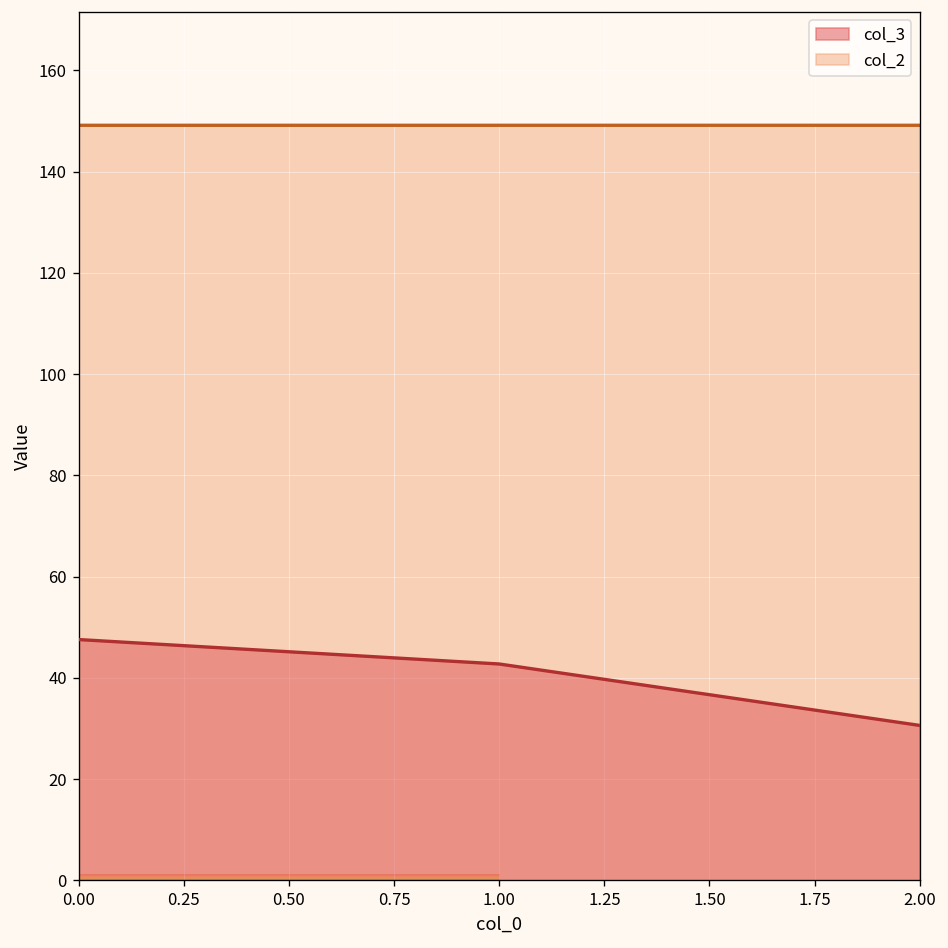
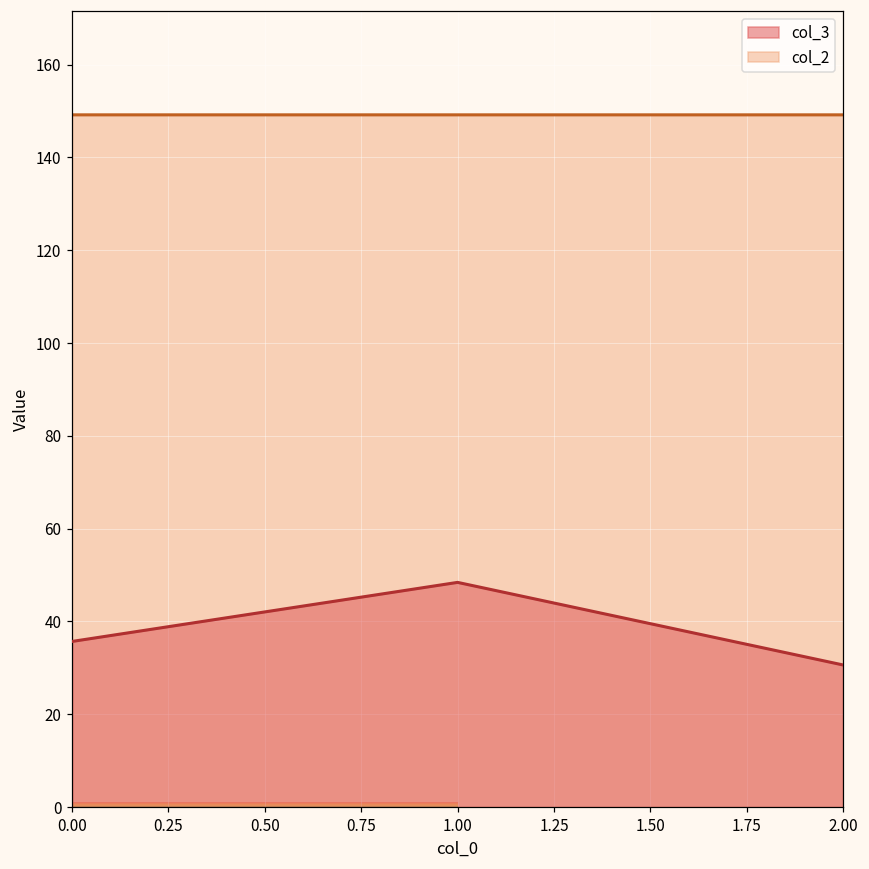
  {
    "col_3": {
-     "0.00": 48,
-     "1.00": 43,
+     "0.00": 36,
+     "1.00": 48,
      "2.00": 31
    },
    "col_2": {
      "0.00": 149,
      "1.00": 149,
      "2.00": 149
    }
  }
